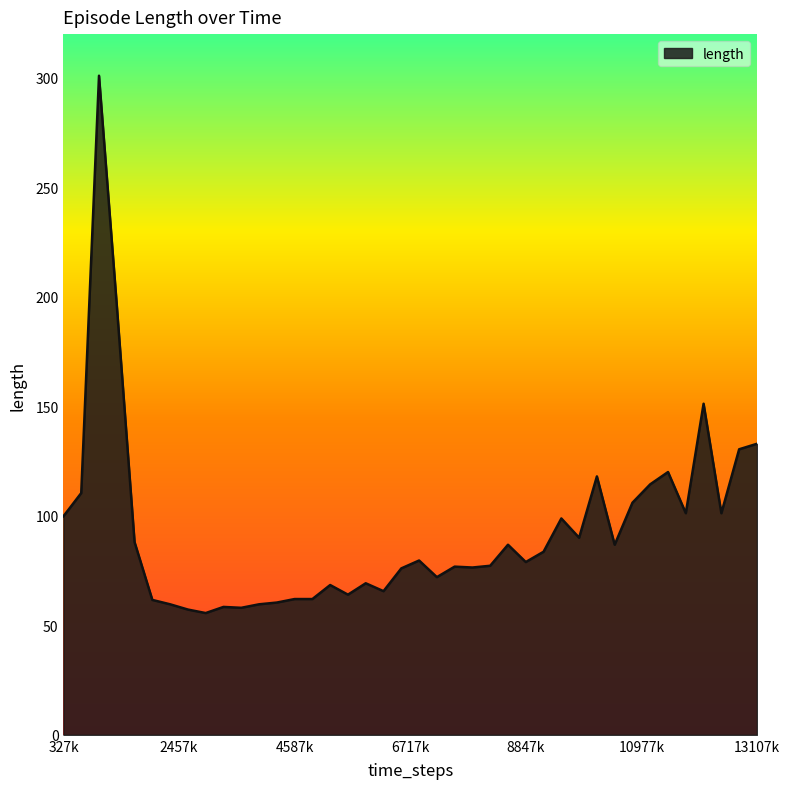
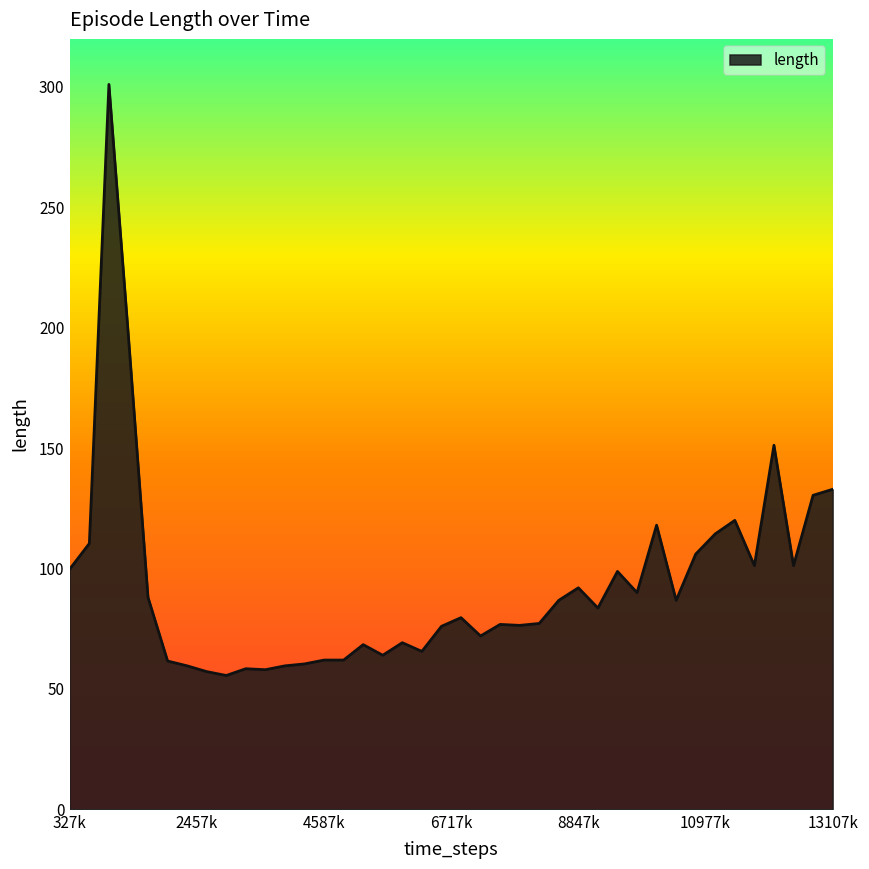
  {
    "327k": 100,
    "4587k": 62,
-   "8847k": 79,
+   "8847k": 92,
    "13107k": 133
  }
